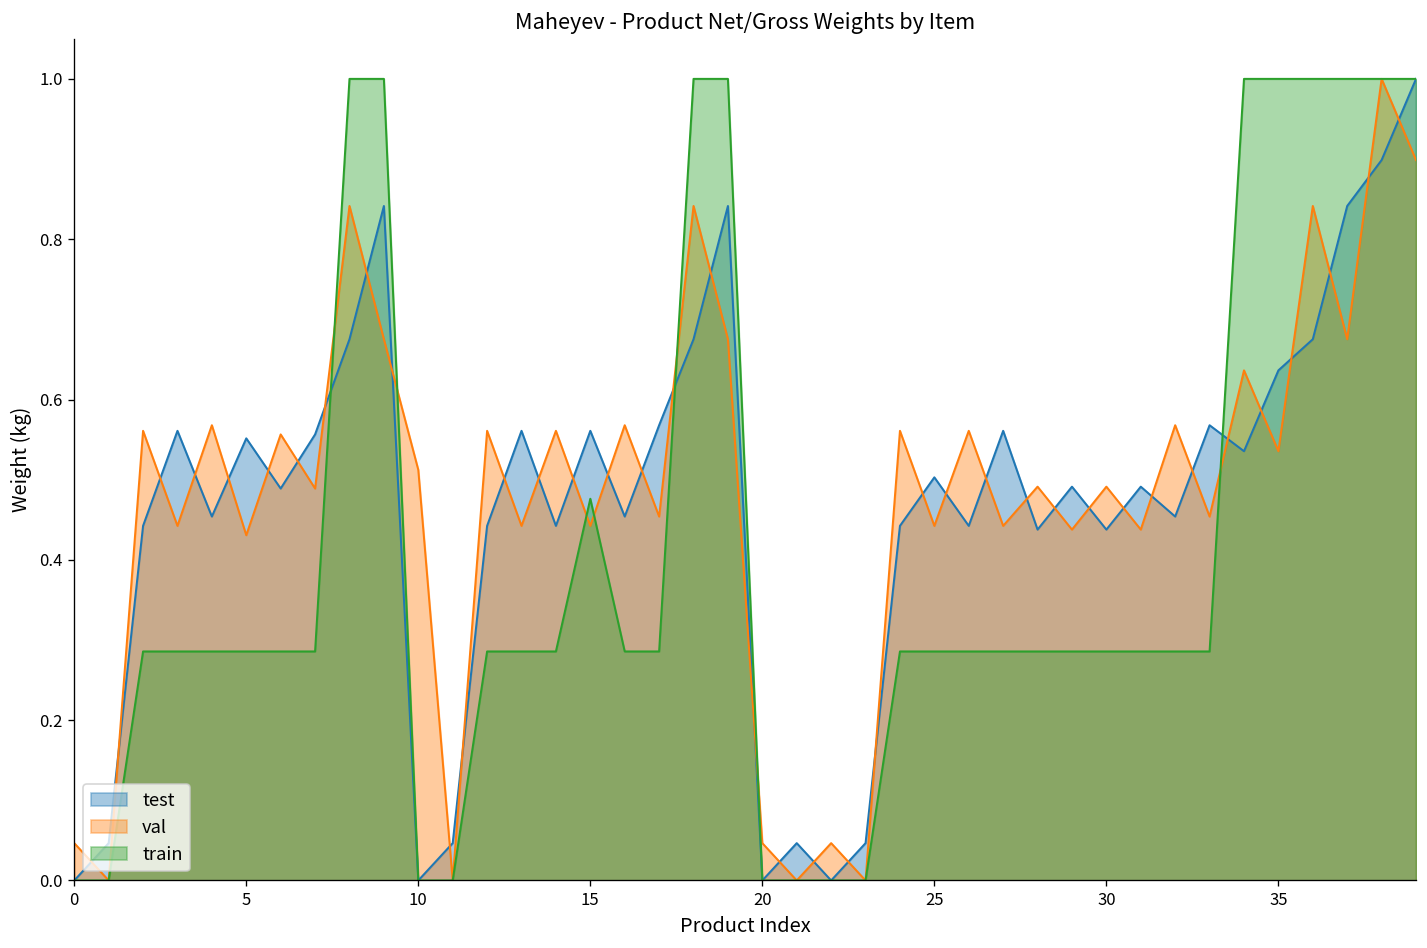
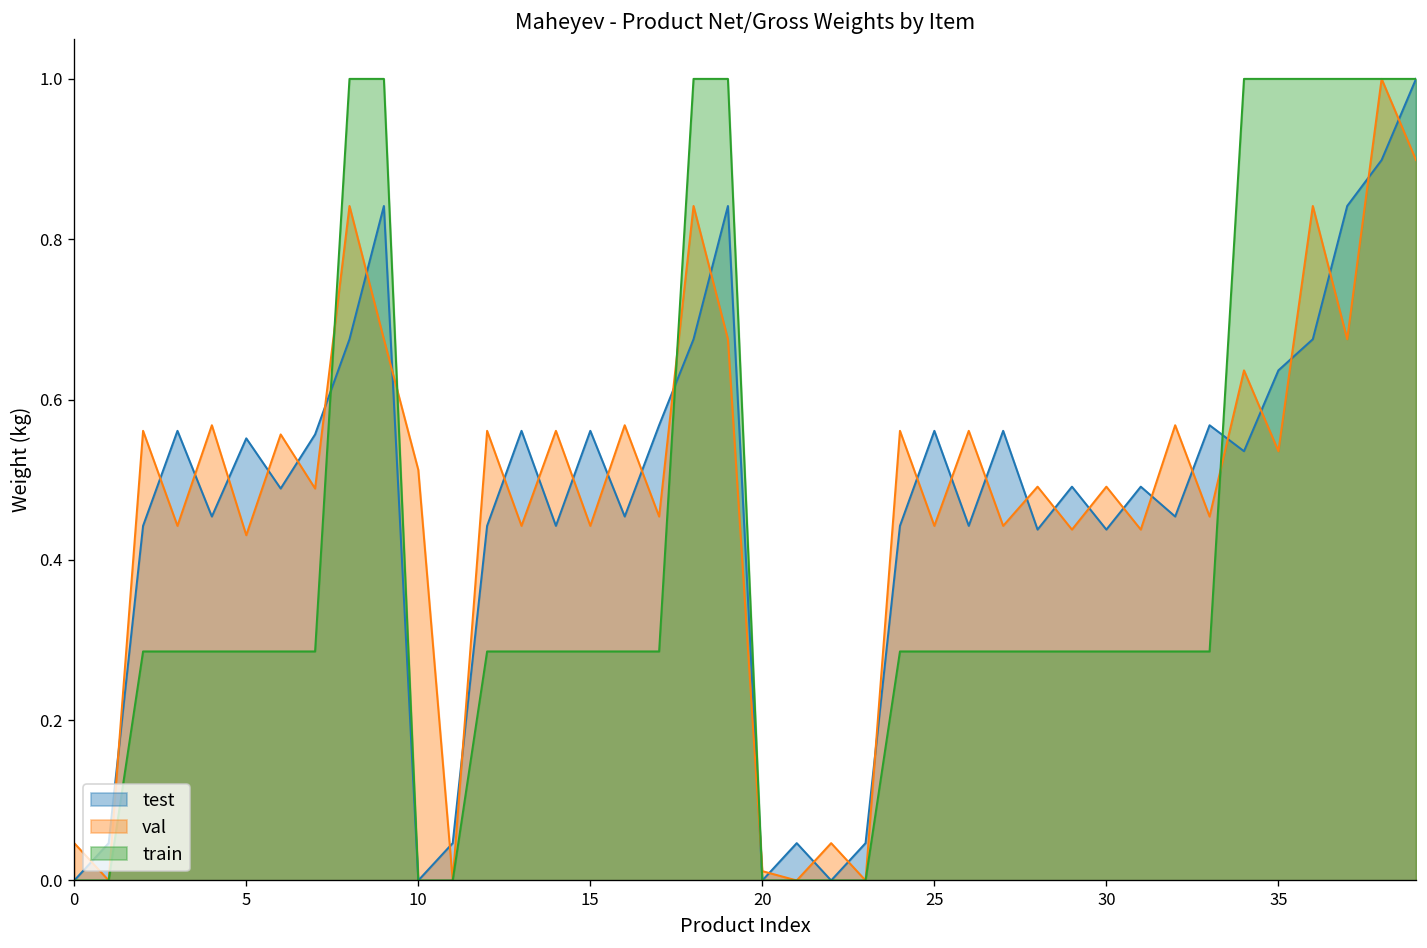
  {
    "test": {
      "5": 0.55,
      "15": 0.56,
-     "25": 0.50,
+     "25": 0.56,
      "30": 0.44,
      "35": 0.64
    },
    "val": {
      "0": 0.05,
      "5": 0.43,
      "10": 0.51,
      "15": 0.44,
-     "20": 0.05,
+     "20": 0.01,
      "25": 0.44,
      "30": 0.49,
      "35": 0.54
    },
    "train": {
      "5": 0.29,
-     "15": 0.48,
+     "15": 0.29,
      "25": 0.29,
      "30": 0.29,
      "35": 1.00
    }
  }
